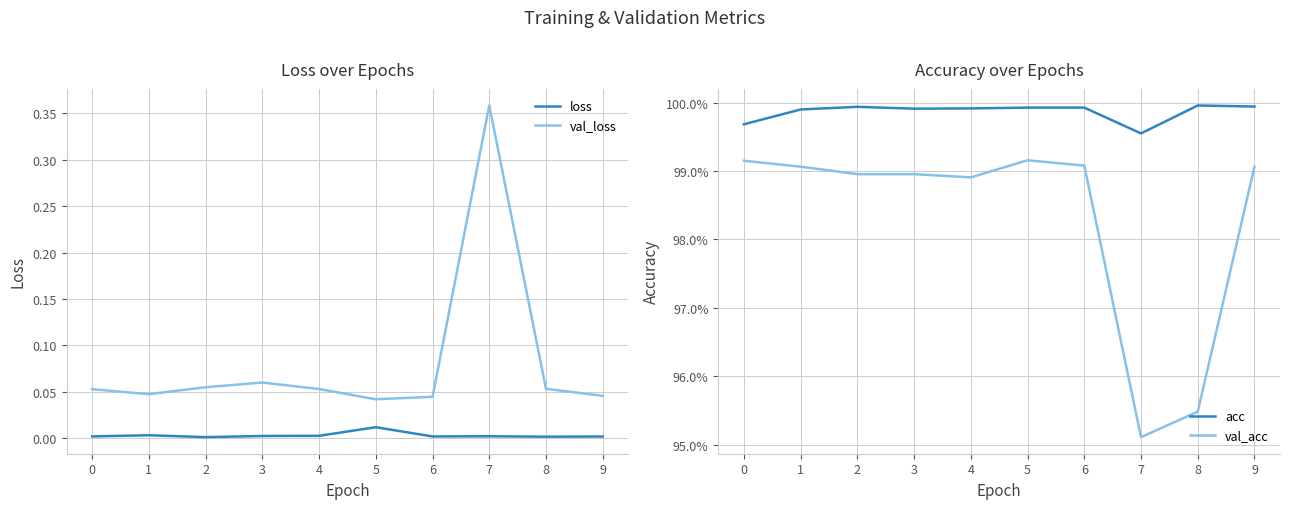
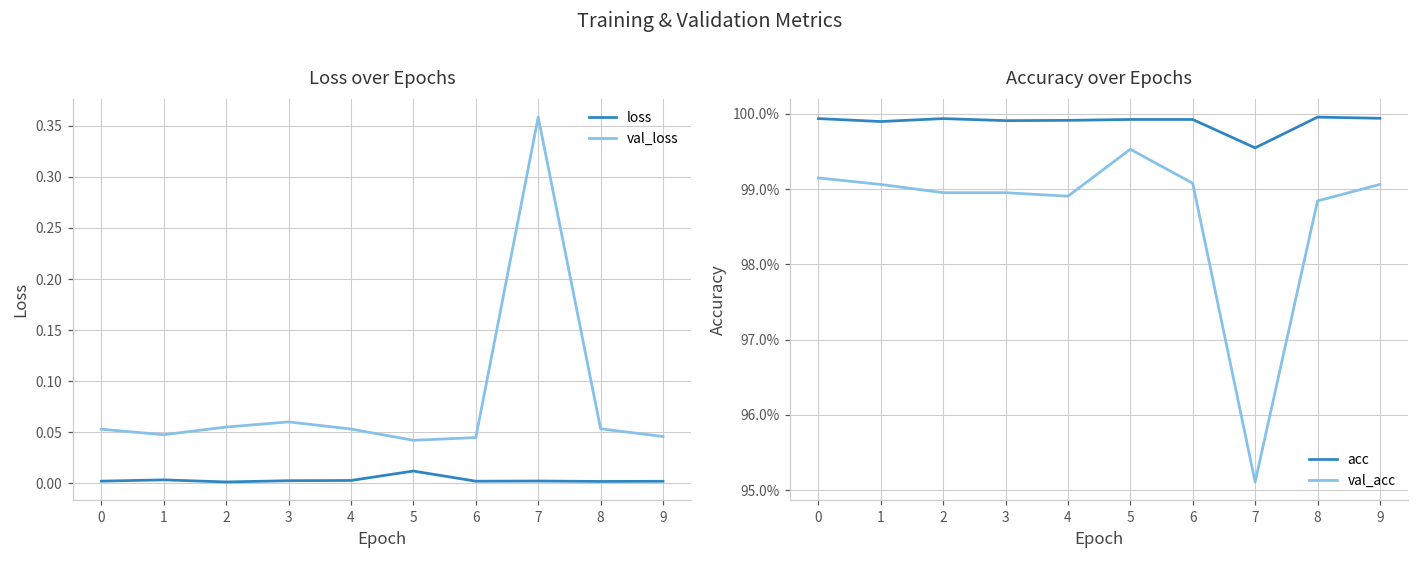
  {
    "Loss over Epochs": {
      "loss": {
        "0": "0.00",
        "1": "0.00",
        "2": "0.00",
        "3": "0.00",
        "4": "0.00",
        "5": "0.01",
        "6": "0.00",
        "7": "0.00",
        "8": "0.00",
        "9": "0.00"
      },
      "val_loss": {
        "0": "0.05",
        "1": "0.05",
        "2": "0.06",
        "3": "0.06",
        "4": "0.05",
        "5": "0.04",
        "6": "0.04",
        "7": "0.36",
        "8": "0.05",
        "9": "0.05"
      }
    },
    "Accuracy over Epochs": {
      "acc": {
-       "0": "99.7%",
+       "0": "99.9%",
        "1": "99.9%",
        "2": "99.9%",
        "3": "99.9%",
        "4": "99.9%",
        "5": "99.9%",
        "6": "99.9%",
        "7": "99.5%",
        "8": "100.0%",
        "9": "99.9%"
      },
      "val_acc": {
        "0": "99.1%",
        "1": "99.1%",
        "2": "99.0%",
        "3": "99.0%",
        "4": "98.9%",
-       "5": "99.2%",
+       "5": "99.5%",
        "6": "99.1%",
        "7": "95.1%",
-       "8": "95.5%",
+       "8": "98.8%",
        "9": "99.1%"
      }
    }
  }
